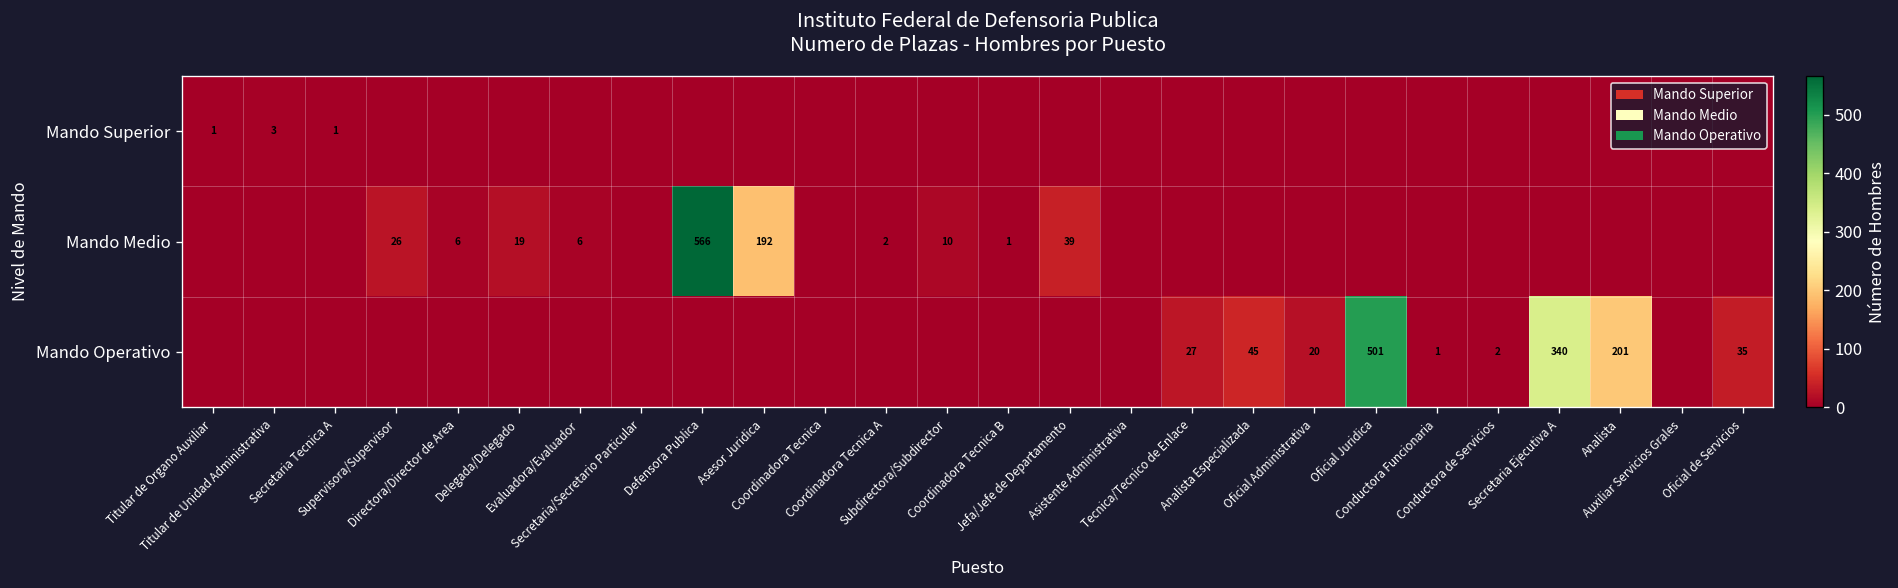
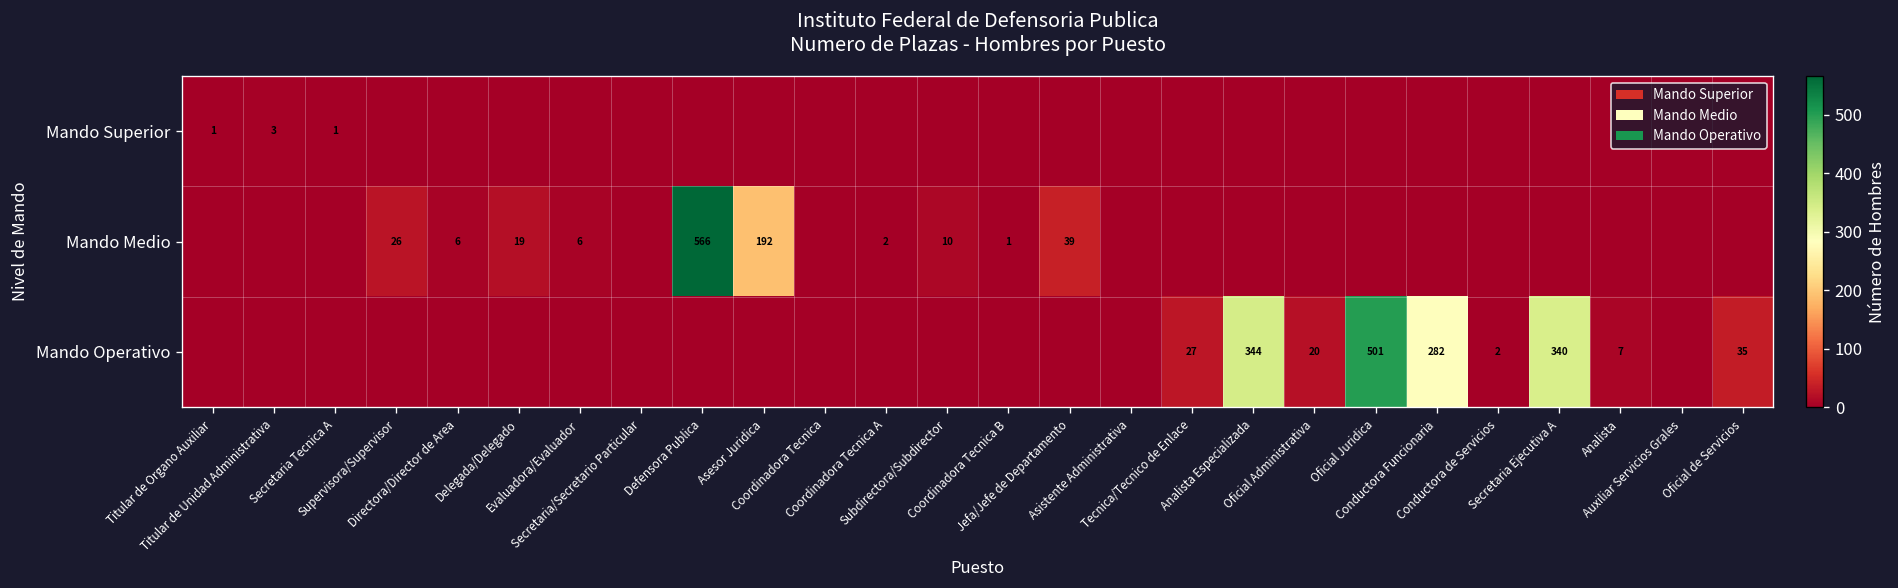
  {
    "Mando Superior": {
      "Titular de Organo Auxiliar": 1,
      "Titular de Unidad Administrativa": 3,
      "Secretaria Tecnica A": 1
    },
    "Mando Medio": {
      "Supervisora/Supervisor": 26,
      "Directora/Director de Area": 6,
      "Delegada/Delegado": 19,
      "Evaluadora/Evaluador": 6,
      "Defensora Publica": 566,
      "Asesor Juridica": 192,
      "Coordinadora Tecnica A": 2,
      "Subdirectora/Subdirector": 10,
      "Coordinadora Tecnica B": 1,
      "Jefa/Jefe de Departamento": 39
    },
    "Mando Operativo": {
      "Tecnica/Tecnico de Enlace": 27,
-     "Analista Especializada": 45,
+     "Analista Especializada": 344,
      "Oficial Administrativa": 20,
      "Oficial Juridica": 501,
-     "Conductora Funcionaria": 1,
+     "Conductora Funcionaria": 282,
      "Conductora de Servicios": 2,
      "Secretaria Ejecutiva A": 340,
-     "Analista": 201,
+     "Analista": 7,
      "Oficial de Servicios": 35
    }
  }
